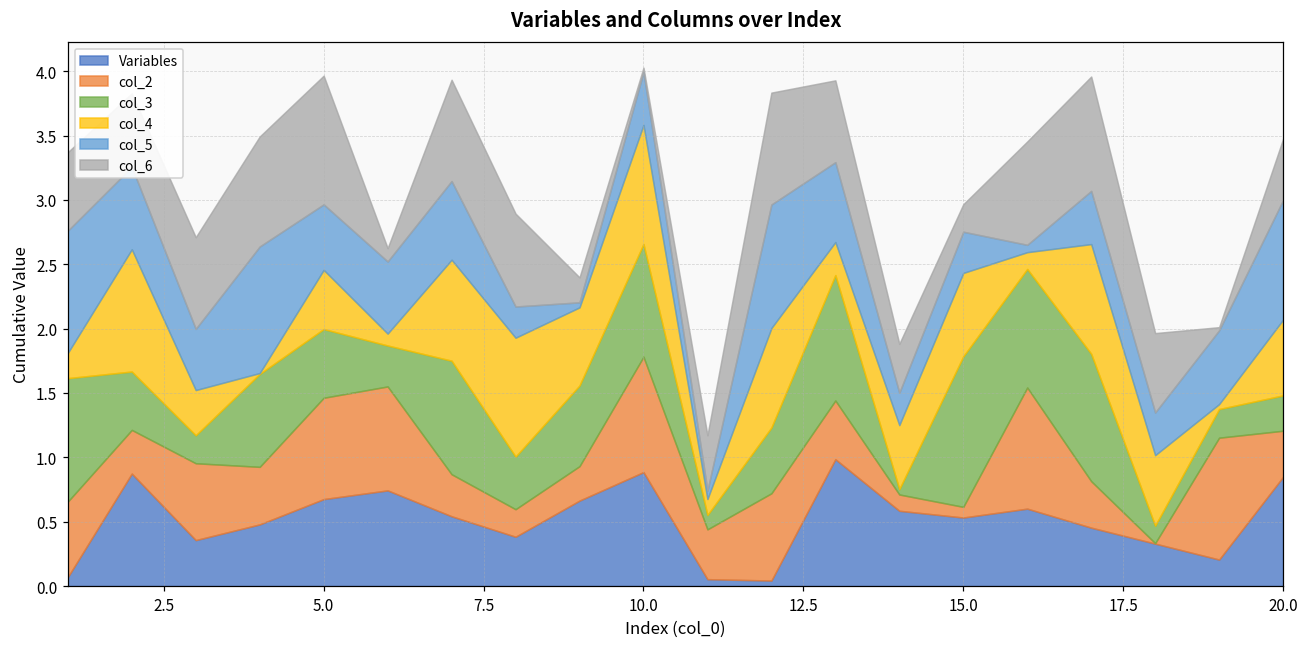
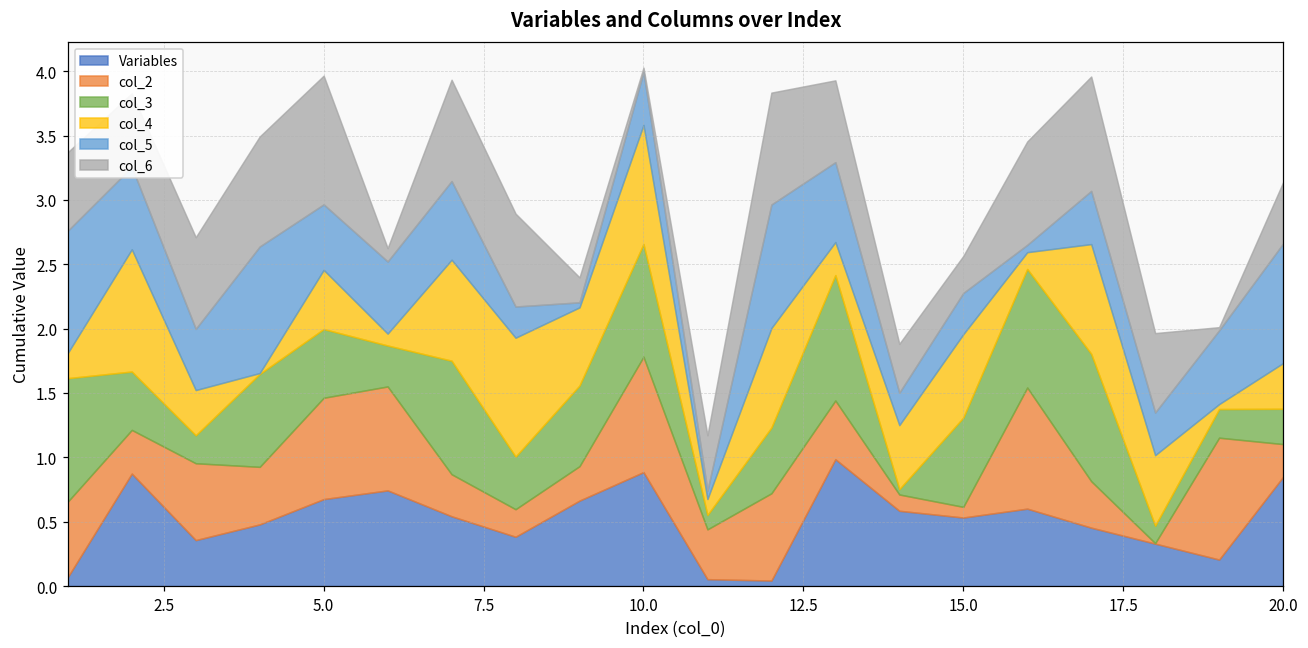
  {
    "col_2": {
      "5.0": 0.79,
      "10.0": 0.90,
      "15.0": 0.08,
-     "20.0": 0.36
+     "20.0": 0.25
    },
    "col_3": {
      "5.0": 0.53,
      "10.0": 0.88,
-     "15.0": 1.17,
+     "15.0": 0.69,
      "20.0": 0.27
    },
    "col_4": {
      "5.0": 0.46,
      "10.0": 0.93,
      "15.0": 0.65,
-     "20.0": 0.59
+     "20.0": 0.36
    },
    "col_6": {
      "5.0": 1.00,
      "10.0": 0.03,
-     "15.0": 0.21,
+     "15.0": 0.29,
      "20.0": 0.48
    }
  }
